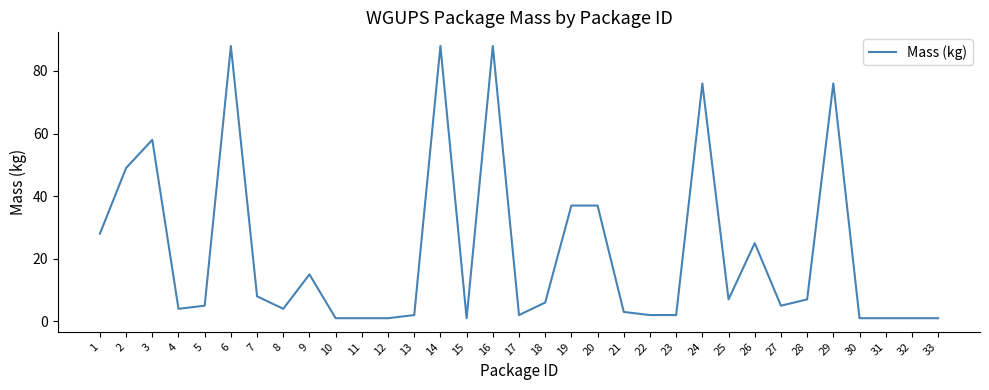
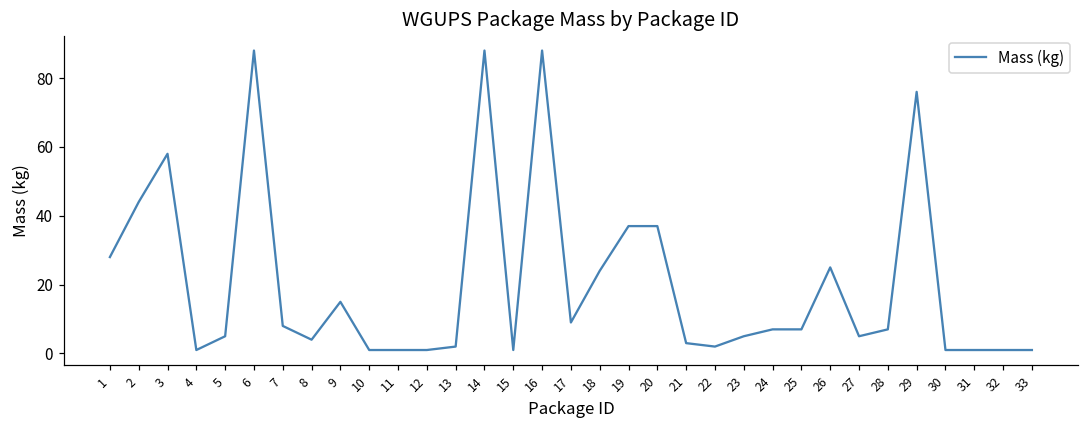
  {
    "1": 28,
-   "2": 49,
+   "2": 44,
    "3": 58,
-   "4": 4,
+   "4": 1,
    "5": 5,
    "6": 88,
    "7": 8,
    "8": 4,
    "9": 15,
    "10": 1,
    "11": 1,
    "12": 1,
    "13": 2,
    "14": 88,
    "15": 1,
    "16": 88,
-   "17": 2,
-   "18": 6,
+   "17": 9,
+   "18": 24,
    "19": 37,
    "20": 37,
    "21": 3,
    "22": 2,
-   "23": 2,
-   "24": 76,
+   "23": 5,
+   "24": 7,
    "25": 7,
    "26": 25,
    "27": 5,
    "28": 7,
    "29": 76,
    "30": 1,
    "31": 1,
    "32": 1,
    "33": 1
  }
